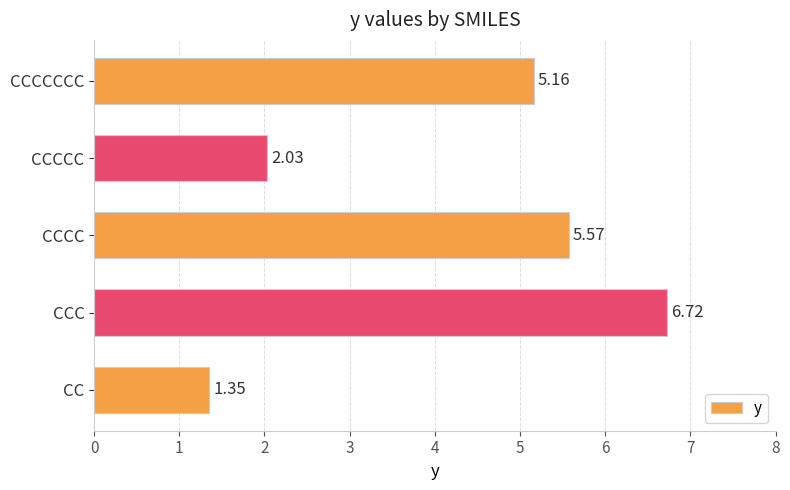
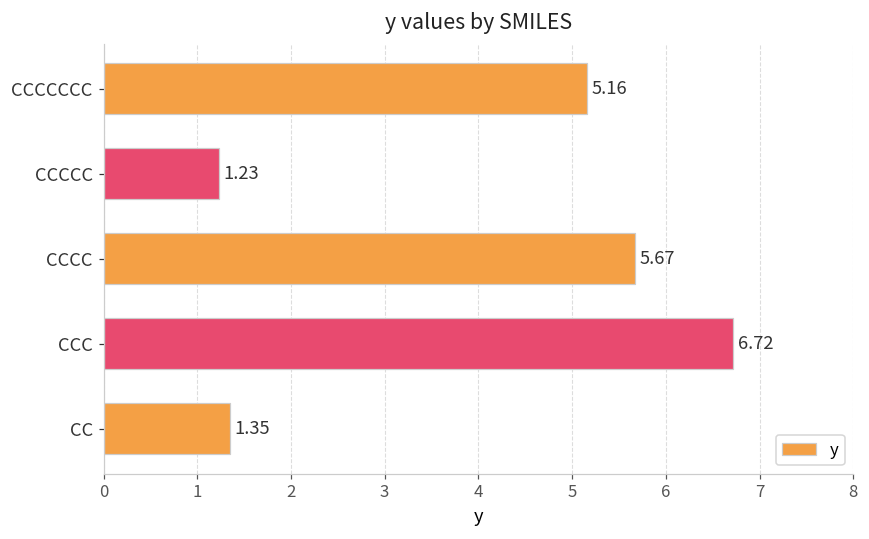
  {
    "CCCCCCC": 5.16,
-   "CCCCC": 2.03,
-   "CCCC": 5.57,
+   "CCCCC": 1.23,
+   "CCCC": 5.67,
    "CCC": 6.72,
    "CC": 1.35
  }
